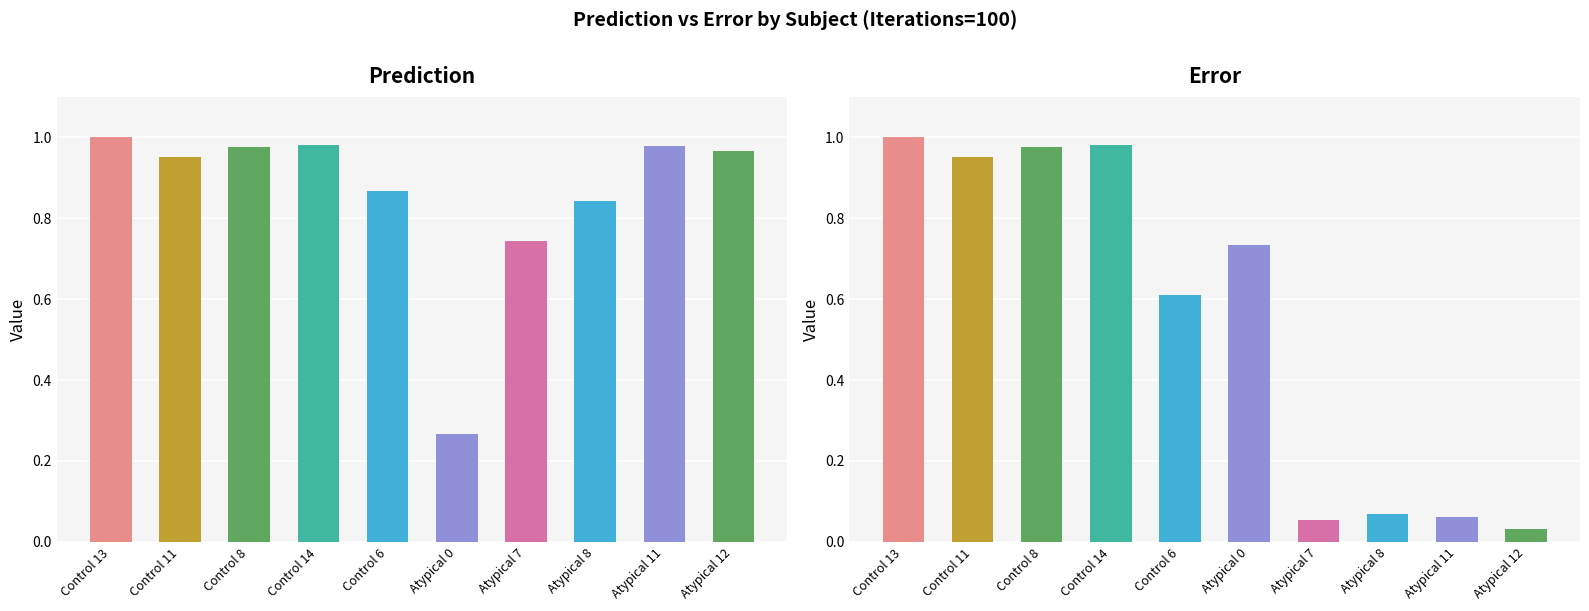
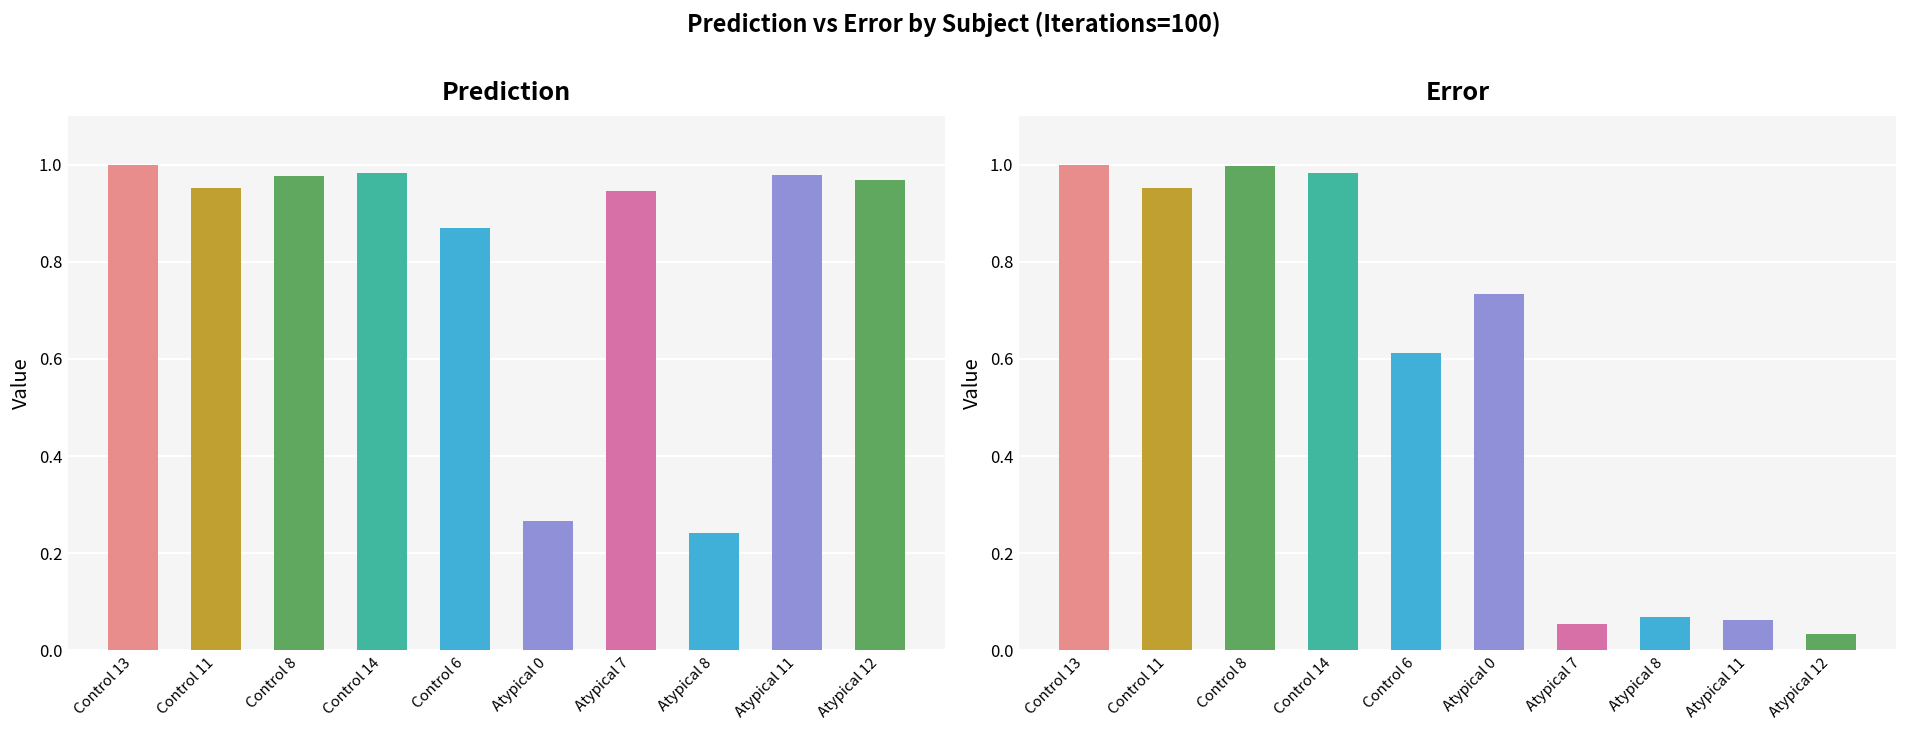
  {
    "Prediction": {
      "Control 13": 1.00,
      "Control 11": 0.95,
      "Control 8": 0.98,
      "Control 14": 0.98,
      "Control 6": 0.87,
      "Atypical 0": 0.27,
-     "Atypical 7": 0.74,
-     "Atypical 8": 0.84,
+     "Atypical 7": 0.95,
+     "Atypical 8": 0.24,
      "Atypical 11": 0.98,
      "Atypical 12": 0.97
    },
    "Error": {
      "Control 13": 1.00,
      "Control 11": 0.95,
-     "Control 8": 0.98,
+     "Control 8": 1.00,
      "Control 14": 0.98,
      "Control 6": 0.61,
      "Atypical 0": 0.73,
      "Atypical 7": 0.05,
      "Atypical 8": 0.07,
      "Atypical 11": 0.06,
      "Atypical 12": 0.03
    }
  }
